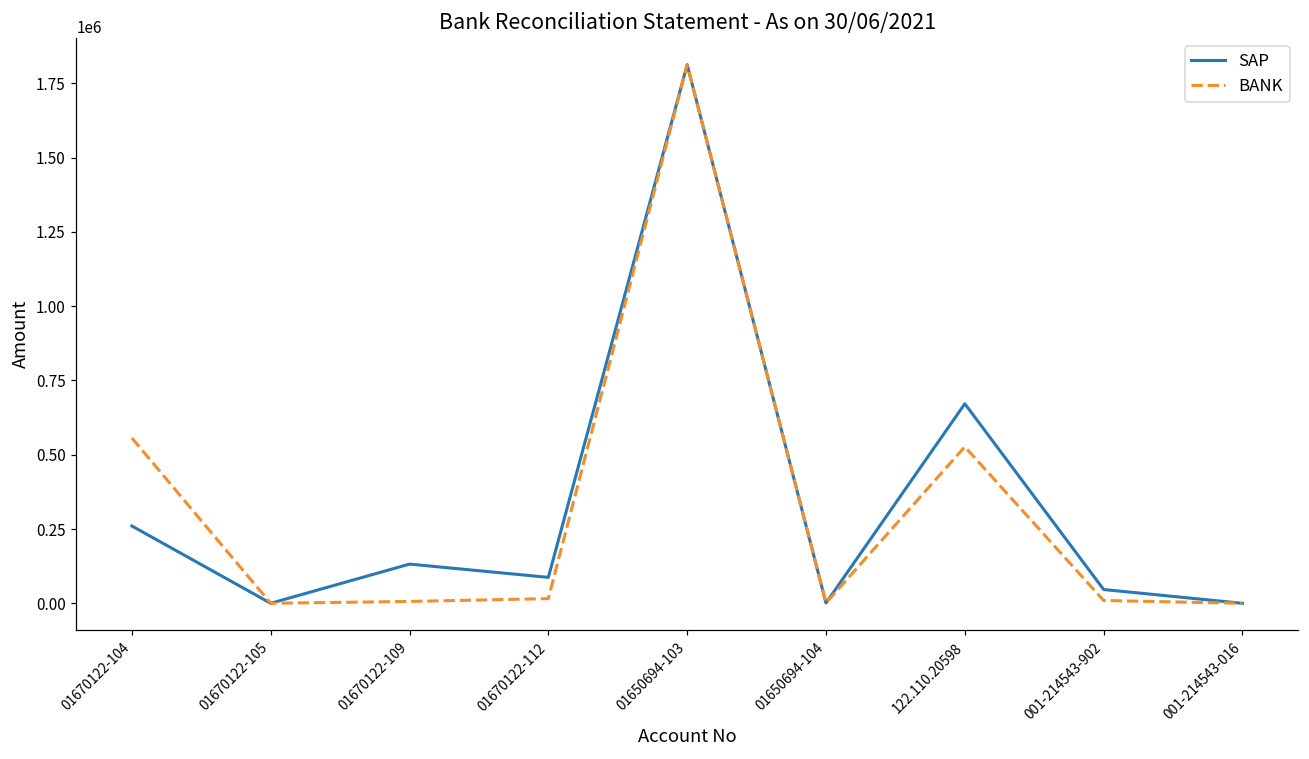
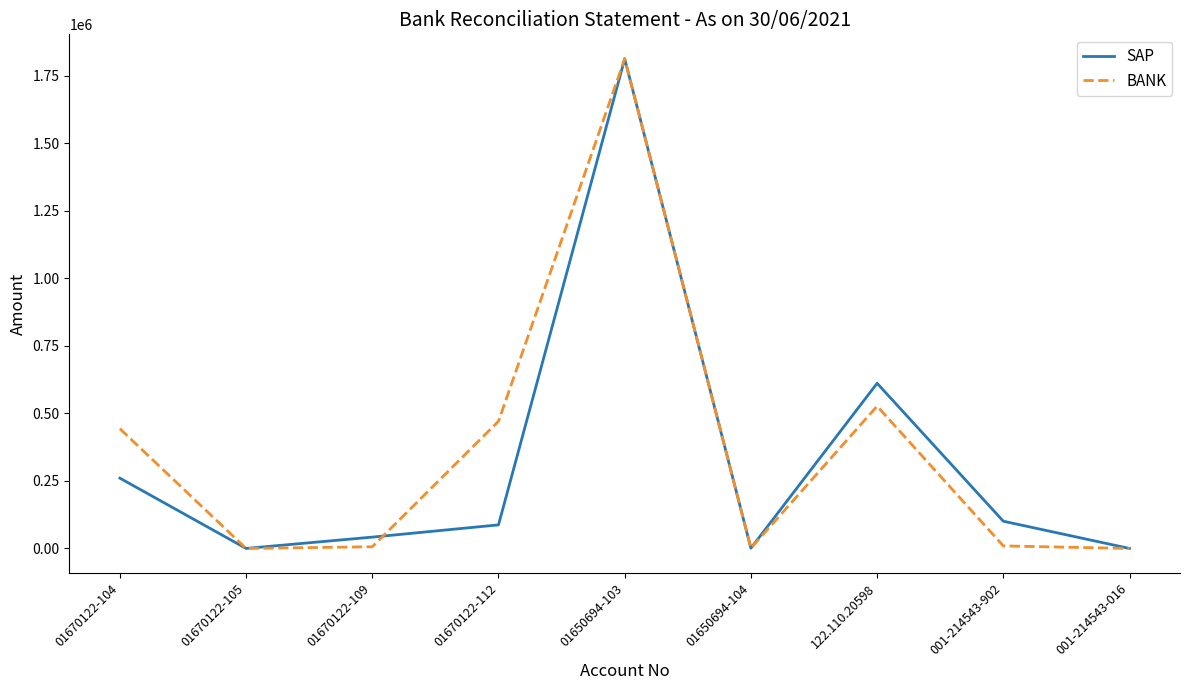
  {
    "SAP": {
      "01670122-104": 260000,
-     "01670122-109": 130000,
+     "01670122-109": 40000,
      "01670122-112": 90000,
-     "122.110.20598": 670000,
-     "001-214543-902": 50000
+     "122.110.20598": 610000,
+     "001-214543-902": 100000
    },
    "BANK": {
-     "01670122-104": 560000,
+     "01670122-104": 440000,
      "01670122-109": 10000,
-     "01670122-112": 20000,
+     "01670122-112": 470000,
      "122.110.20598": 530000,
      "001-214543-902": 10000
    }
  }
